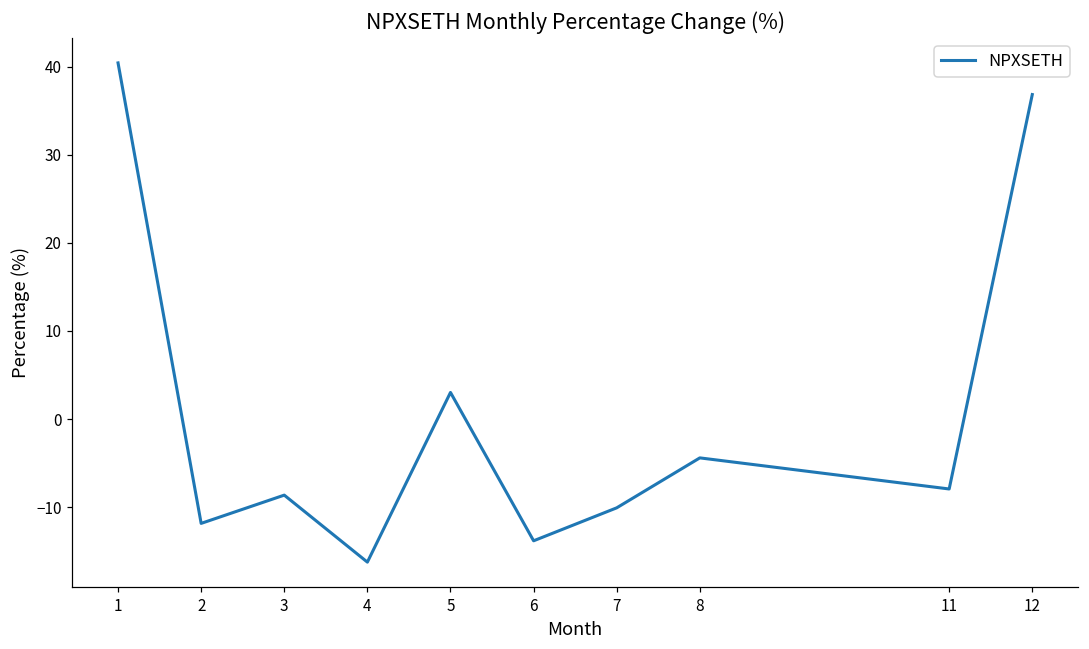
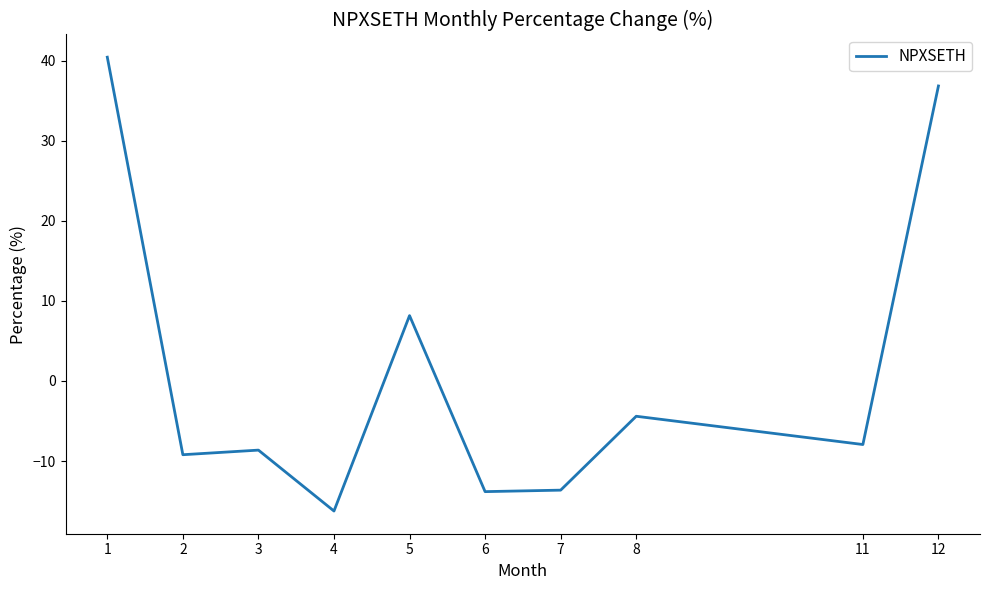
  {
    "1": 40,
-   "2": -12,
+   "2": -9,
    "3": -9,
    "4": -16,
-   "5": 3,
+   "5": 8,
    "6": -14,
-   "7": -10,
+   "7": -14,
    "8": -4,
    "11": -8,
    "12": 37
  }
